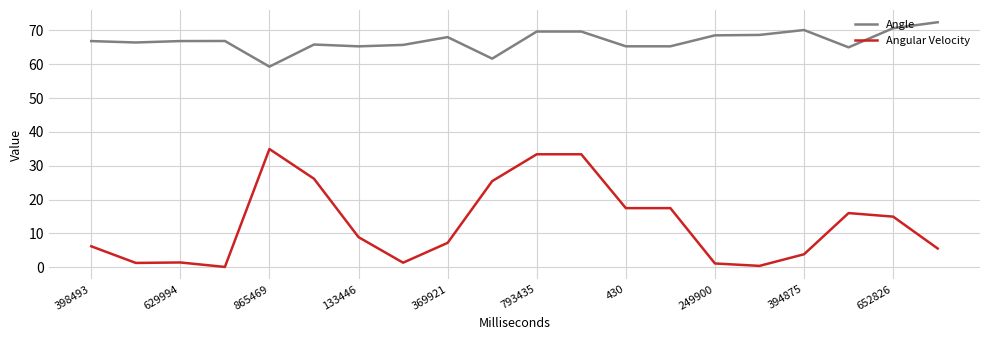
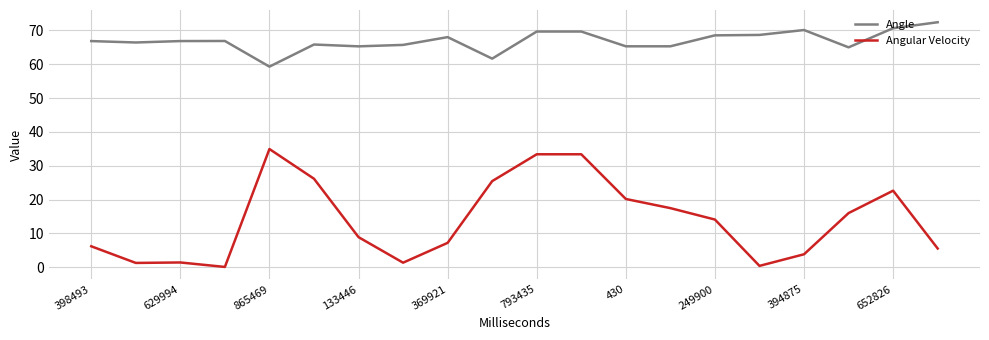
  {
    "Angle": {
      "398493": 67,
      "629994": 67,
      "865469": 59,
      "133446": 65,
      "369921": 68,
      "793435": 70,
      "430": 65,
      "249900": 69,
      "394875": 70,
      "652826": 71
    },
    "Angular Velocity": {
      "398493": 6,
      "629994": 1,
      "865469": 35,
      "133446": 9,
      "369921": 7,
      "793435": 33,
-     "430": 17,
-     "249900": 1,
+     "430": 20,
+     "249900": 14,
      "394875": 4,
-     "652826": 15
+     "652826": 23
    }
  }
